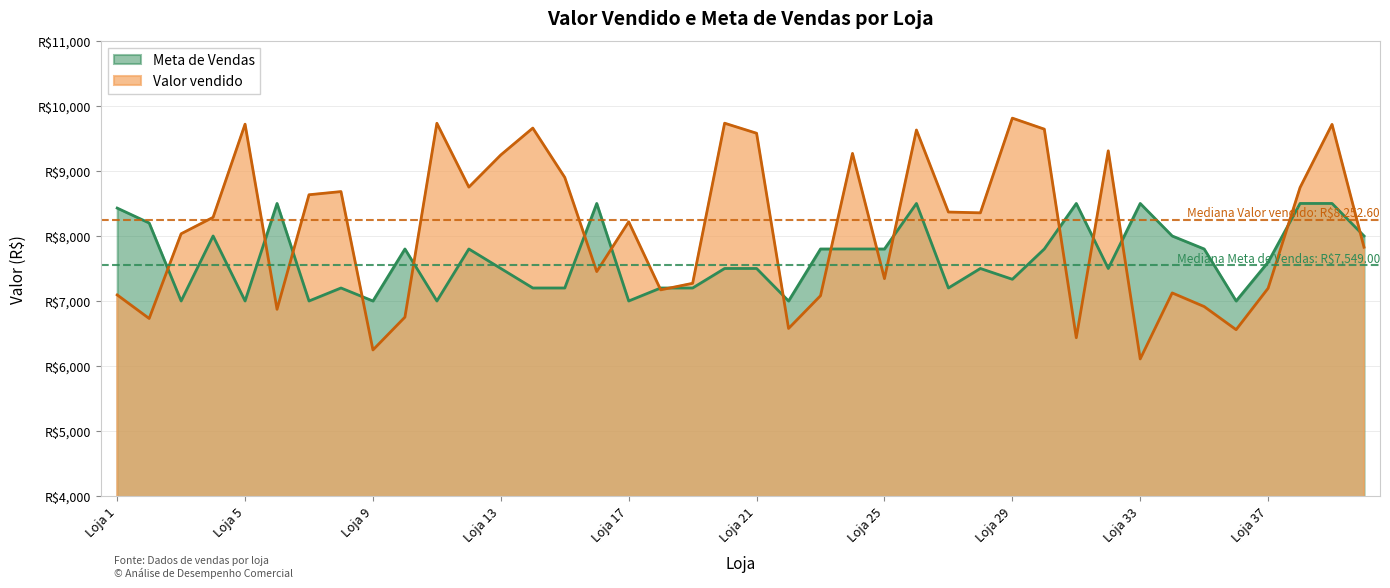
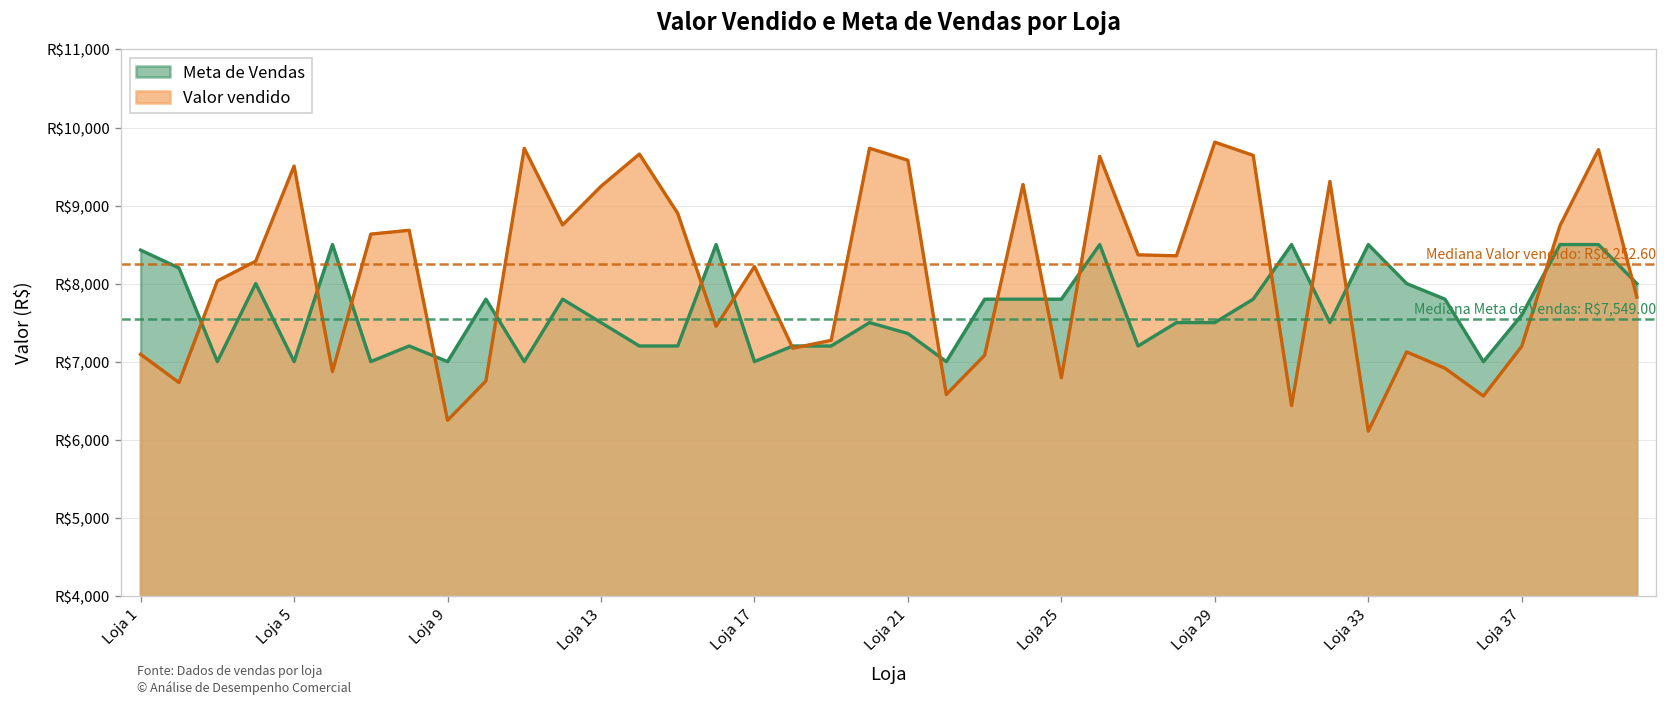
  {
    "Meta de Vendas": {
      "Loja 1": "R$8,400",
      "Loja 5": "R$7,000",
      "Loja 9": "R$7,000",
      "Loja 13": "R$7,500",
      "Loja 17": "R$7,000",
-     "Loja 21": "R$7,500",
+     "Loja 21": "R$7,400",
      "Loja 25": "R$7,800",
-     "Loja 29": "R$7,300",
+     "Loja 29": "R$7,500",
      "Loja 33": "R$8,500"
    },
    "Valor vendido": {
      "Loja 1": "R$7,100",
-     "Loja 5": "R$9,700",
+     "Loja 5": "R$9,500",
      "Loja 9": "R$6,200",
      "Loja 13": "R$9,200",
      "Loja 17": "R$8,200",
      "Loja 21": "R$9,600",
-     "Loja 25": "R$7,300",
+     "Loja 25": "R$6,800",
      "Loja 29": "R$9,800",
      "Loja 33": "R$6,100",
      "Loja 37": "R$7,200"
    }
  }
